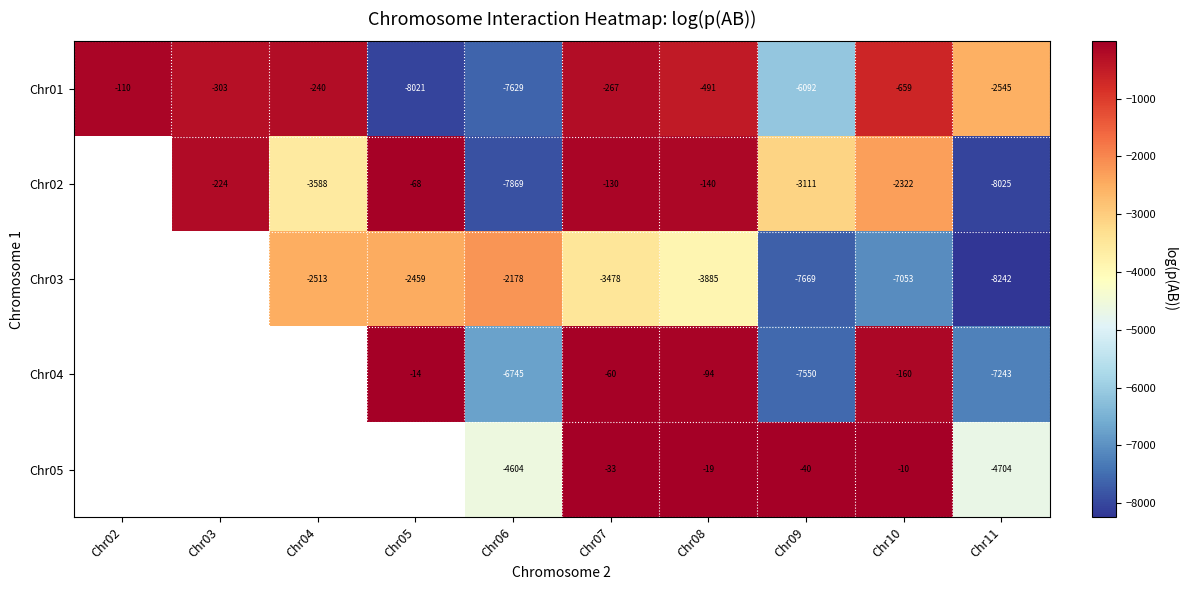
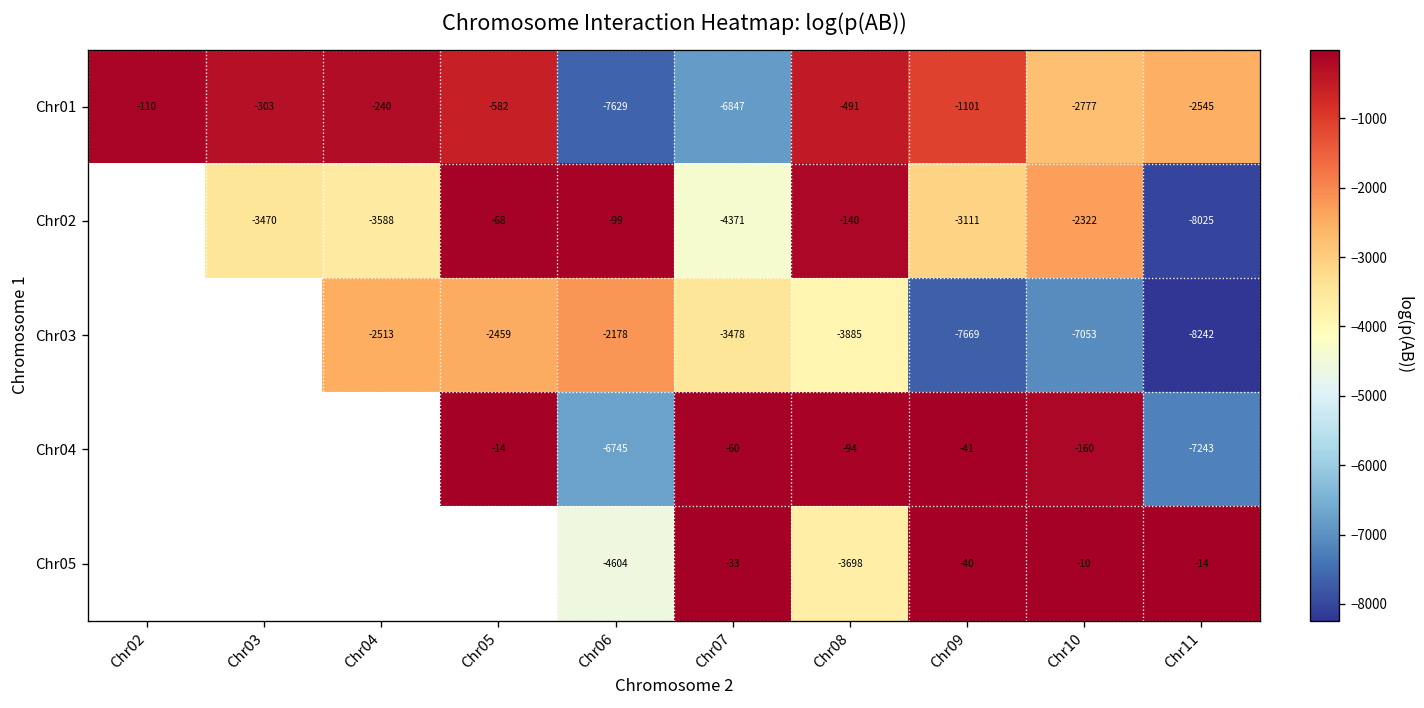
  {
    "Chr01": {
      "Chr02": -110,
      "Chr03": -303,
      "Chr04": -240,
-     "Chr05": -8021,
+     "Chr05": -582,
      "Chr06": -7629,
-     "Chr07": -267,
+     "Chr07": -6847,
      "Chr08": -491,
-     "Chr09": -6092,
-     "Chr10": -659,
+     "Chr09": -1101,
+     "Chr10": -2777,
      "Chr11": -2545
    },
    "Chr02": {
-     "Chr03": -224,
+     "Chr03": -3470,
      "Chr04": -3588,
      "Chr05": -68,
-     "Chr06": -7869,
-     "Chr07": -130,
+     "Chr06": -99,
+     "Chr07": -4371,
      "Chr08": -140,
      "Chr09": -3111,
      "Chr10": -2322,
      "Chr11": -8025
    },
    "Chr03": {
      "Chr04": -2513,
      "Chr05": -2459,
      "Chr06": -2178,
      "Chr07": -3478,
      "Chr08": -3885,
      "Chr09": -7669,
      "Chr10": -7053,
      "Chr11": -8242
    },
    "Chr04": {
      "Chr05": -14,
      "Chr06": -6745,
      "Chr07": -60,
      "Chr08": -94,
-     "Chr09": -7550,
+     "Chr09": -41,
      "Chr10": -160,
      "Chr11": -7243
    },
    "Chr05": {
      "Chr06": -4604,
      "Chr07": -33,
-     "Chr08": -19,
+     "Chr08": -3698,
      "Chr09": -40,
      "Chr10": -10,
-     "Chr11": -4704
+     "Chr11": -14
    }
  }
